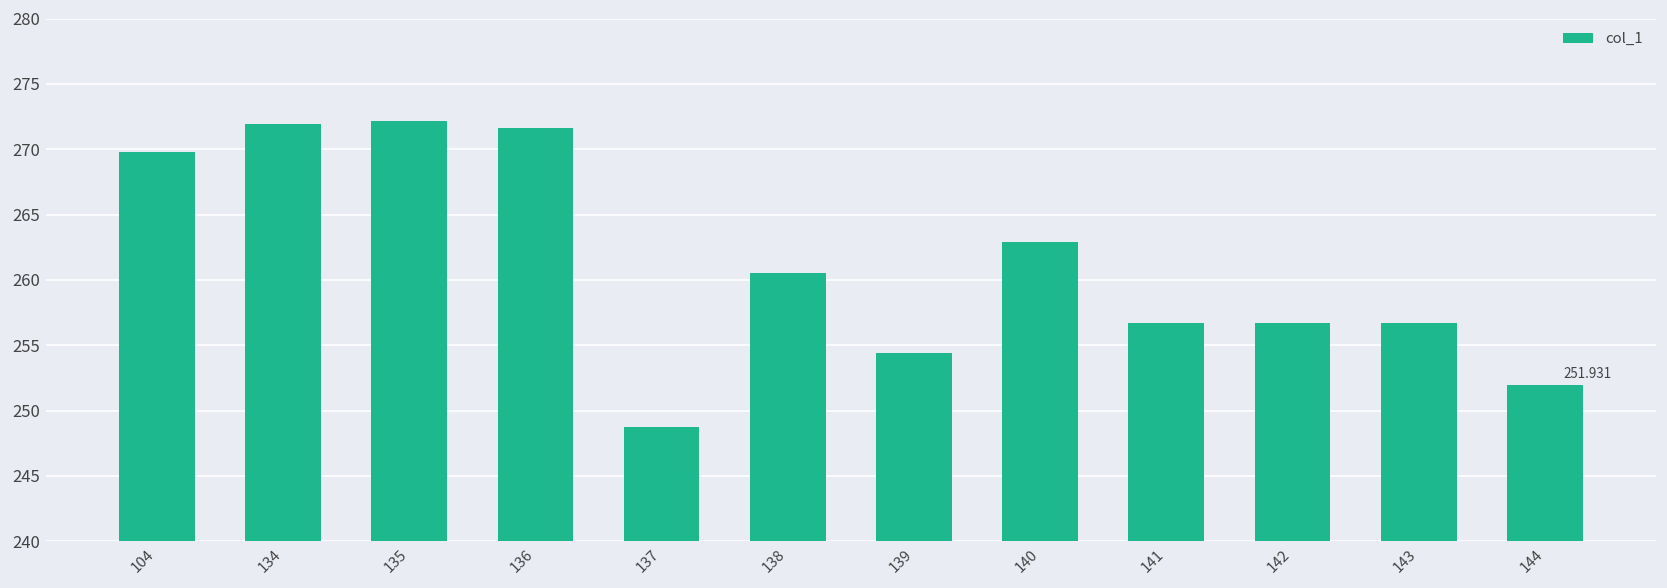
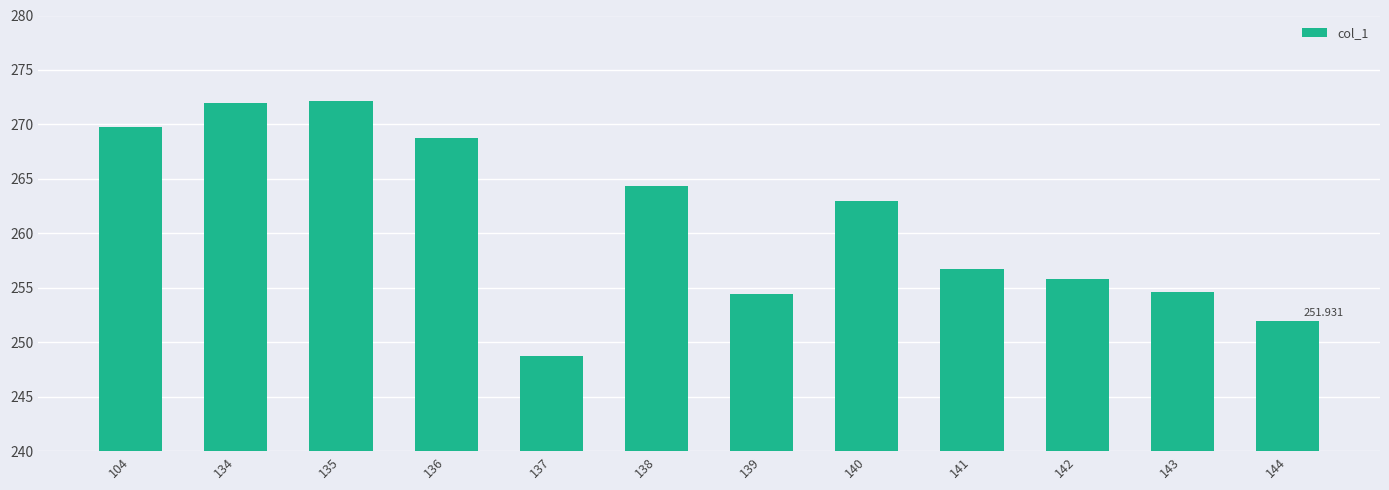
  {
    "104": 269.8,
    "134": 272.0,
    "135": 272.1,
-   "136": 271.6,
+   "136": 268.8,
    "137": 248.7,
-   "138": 260.5,
+   "138": 264.3,
    "139": 254.4,
    "140": 262.9,
    "141": 256.7,
-   "142": 256.7,
-   "143": 256.7
+   "142": 255.8,
+   "143": 254.6
  }
